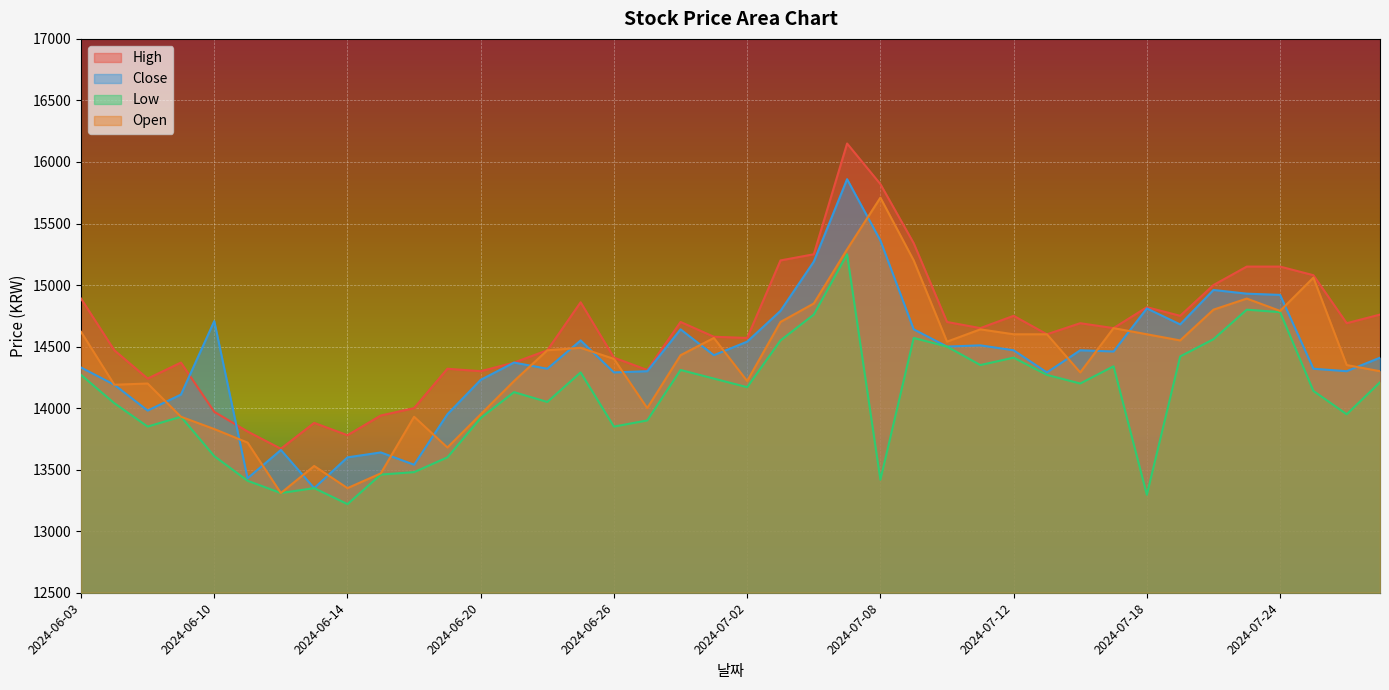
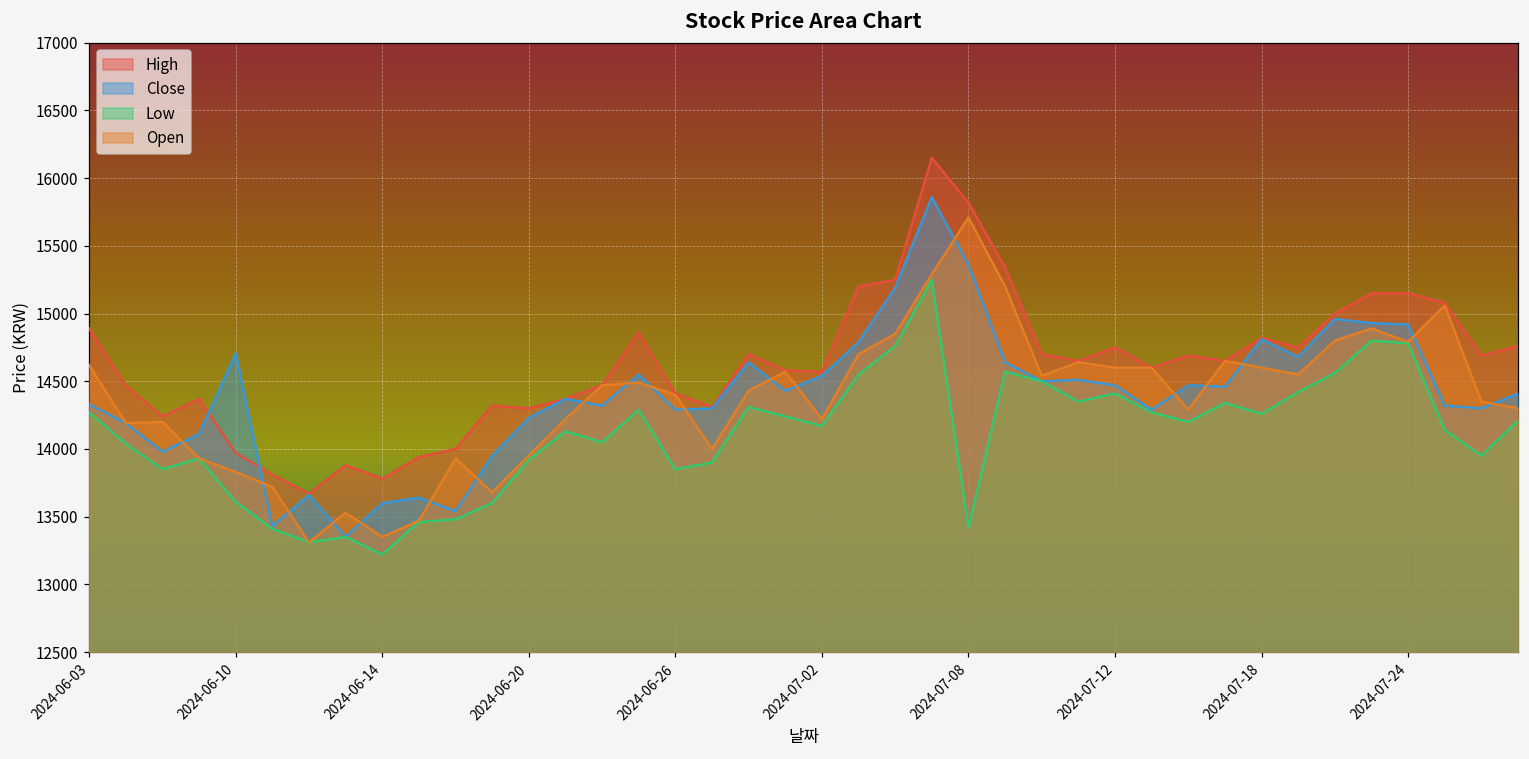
  {
    "Close": {
      "2024-06-03": 14330,
      "2024-06-10": 14710,
      "2024-06-14": 13600,
      "2024-06-20": 14230,
      "2024-06-26": 14290,
      "2024-07-02": 14540,
      "2024-07-08": 15360,
      "2024-07-12": 14470,
      "2024-07-24": 14920
    },
    "Low": {
      "2024-06-03": 14270,
      "2024-06-10": 13610,
      "2024-06-14": 13220,
      "2024-06-20": 13920,
      "2024-06-26": 13850,
      "2024-07-02": 14170,
      "2024-07-08": 13420,
      "2024-07-12": 14410,
-     "2024-07-18": 13300
+     "2024-07-18": 14260
    }
  }
